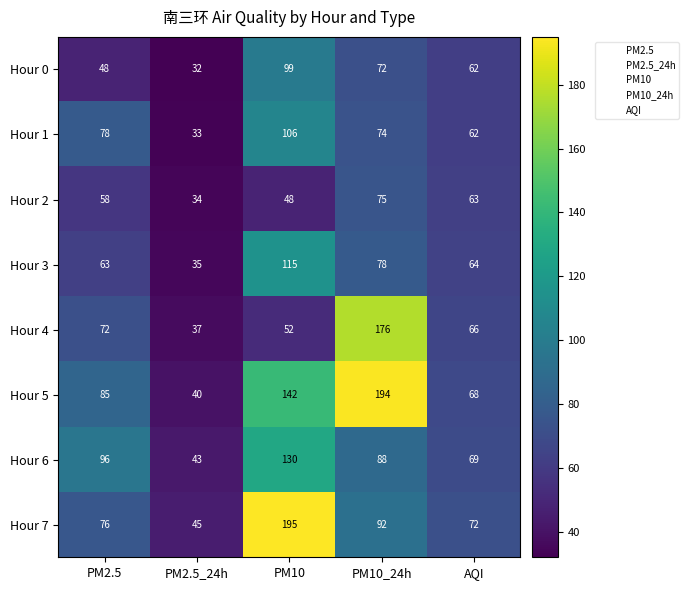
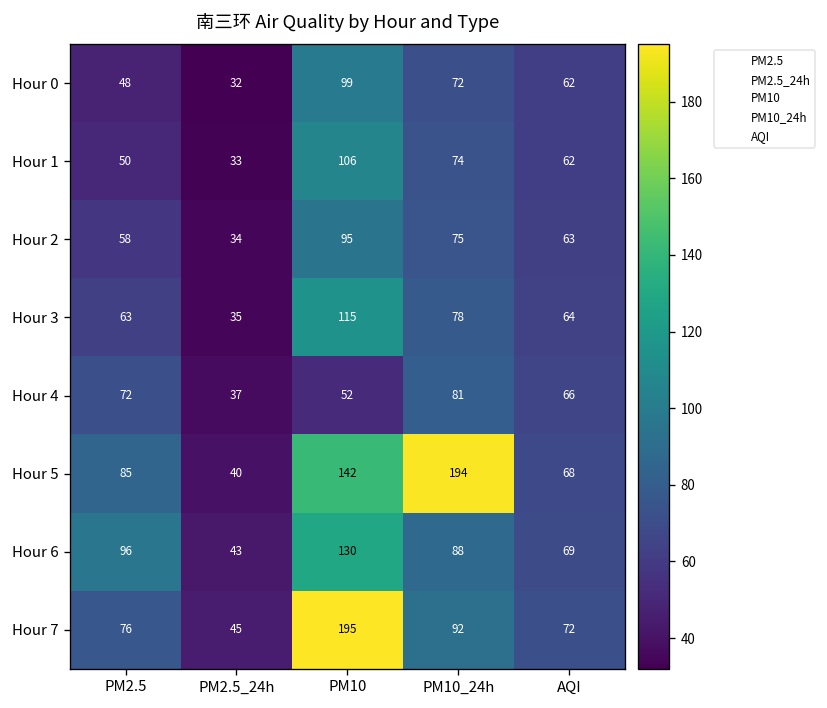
  {
    "Hour 0": {
      "PM2.5": 48,
      "PM2.5_24h": 32,
      "PM10": 99,
      "PM10_24h": 72,
      "AQI": 62
    },
    "Hour 1": {
-     "PM2.5": 78,
+     "PM2.5": 50,
      "PM2.5_24h": 33,
      "PM10": 106,
      "PM10_24h": 74,
      "AQI": 62
    },
    "Hour 2": {
      "PM2.5": 58,
      "PM2.5_24h": 34,
-     "PM10": 48,
+     "PM10": 95,
      "PM10_24h": 75,
      "AQI": 63
    },
    "Hour 3": {
      "PM2.5": 63,
      "PM2.5_24h": 35,
      "PM10": 115,
      "PM10_24h": 78,
      "AQI": 64
    },
    "Hour 4": {
      "PM2.5": 72,
      "PM2.5_24h": 37,
      "PM10": 52,
-     "PM10_24h": 176,
+     "PM10_24h": 81,
      "AQI": 66
    },
    "Hour 5": {
      "PM2.5": 85,
      "PM2.5_24h": 40,
      "PM10": 142,
      "PM10_24h": 194,
      "AQI": 68
    },
    "Hour 6": {
      "PM2.5": 96,
      "PM2.5_24h": 43,
      "PM10": 130,
      "PM10_24h": 88,
      "AQI": 69
    },
    "Hour 7": {
      "PM2.5": 76,
      "PM2.5_24h": 45,
      "PM10": 195,
      "PM10_24h": 92,
      "AQI": 72
    }
  }
